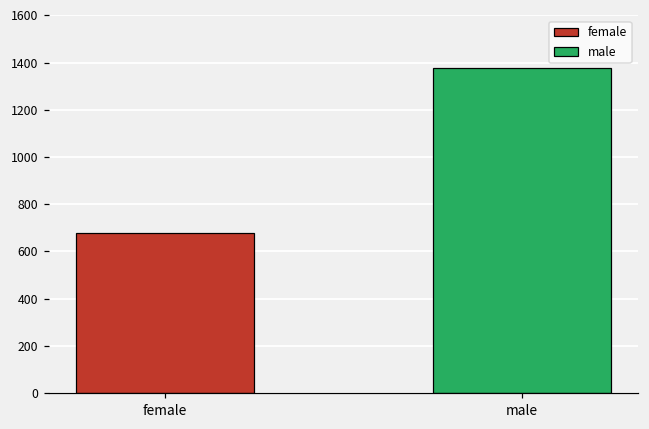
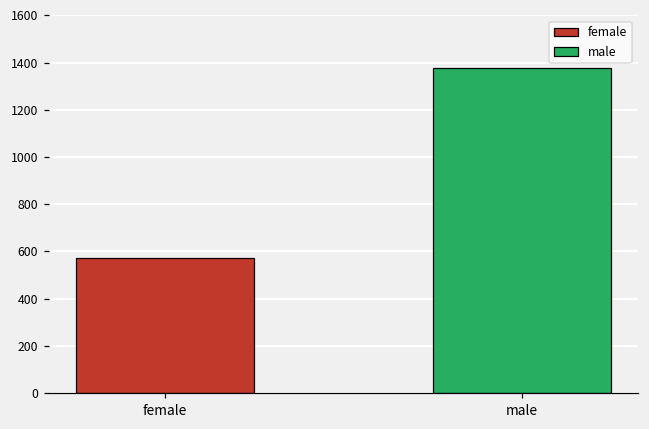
  {
-   "female": 680,
+   "female": 570,
    "male": 1380
  }
